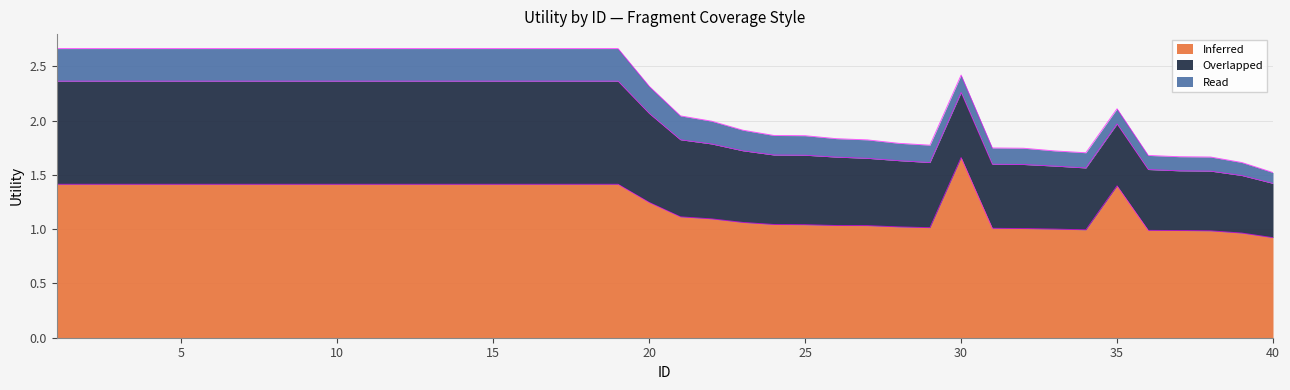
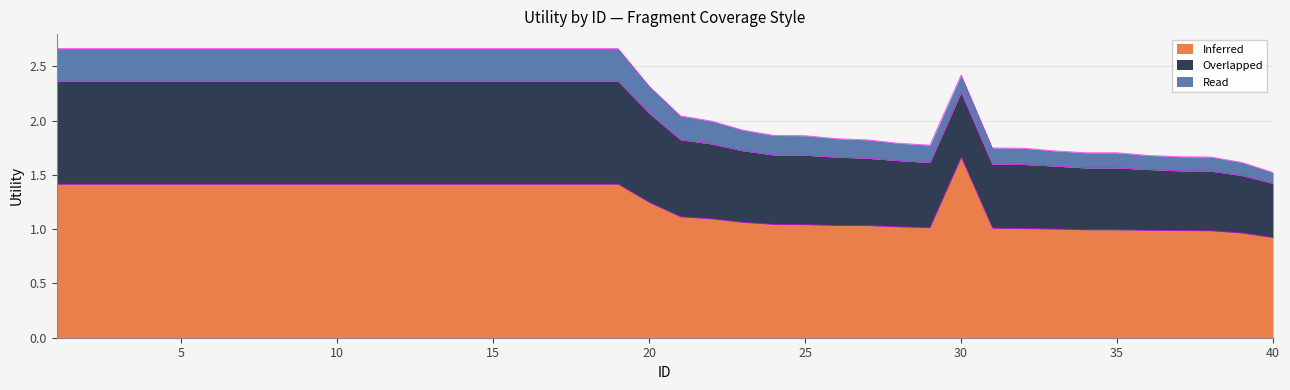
  {
    "Inferred": {
      "5": 1.41,
      "10": 1.41,
      "15": 1.41,
      "20": 1.25,
      "25": 1.04,
      "30": 1.66,
-     "35": 1.40,
+     "35": 0.99,
      "40": 0.92
    },
    "Overlapped": {
      "5": 0.95,
      "10": 0.95,
      "15": 0.95,
      "20": 0.82,
      "25": 0.64,
      "30": 0.60,
      "35": 0.57,
      "40": 0.50
    },
    "Read": {
      "5": 0.30,
      "10": 0.30,
      "15": 0.30,
      "20": 0.25,
      "25": 0.18,
      "30": 0.16,
      "35": 0.14,
      "40": 0.10
    }
  }
